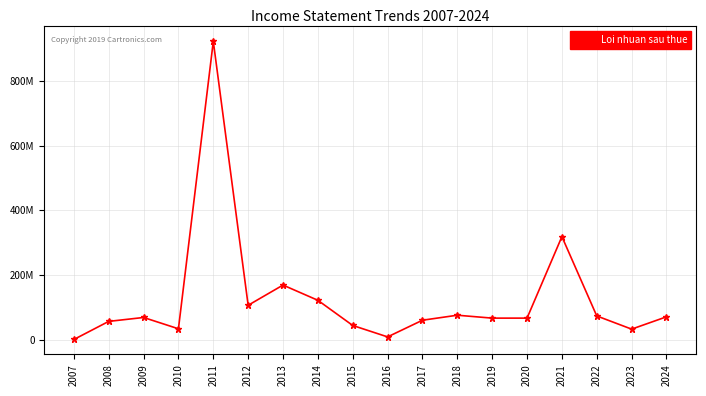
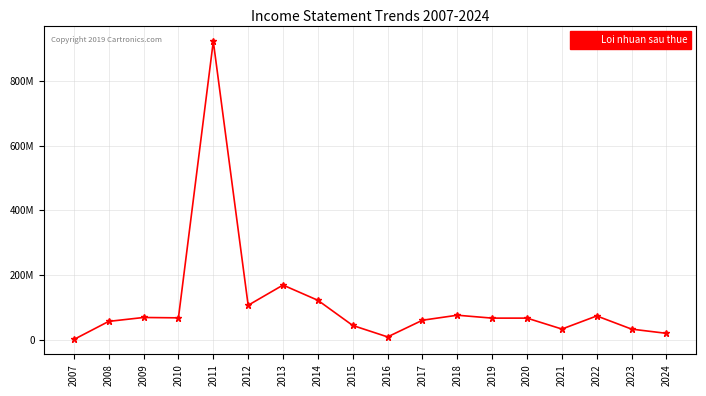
  {
    "2007": 0,
    "2008": 60000000,
    "2009": 70000000,
-   "2010": 30000000,
+   "2010": 70000000,
    "2011": 920000000,
    "2012": 110000000,
    "2013": 170000000,
    "2014": 120000000,
    "2015": 40000000,
    "2016": 10000000,
    "2017": 60000000,
    "2018": 80000000,
    "2019": 70000000,
    "2020": 70000000,
-   "2021": 320000000,
+   "2021": 30000000,
    "2022": 70000000,
    "2023": 30000000,
-   "2024": 70000000
+   "2024": 20000000
  }
